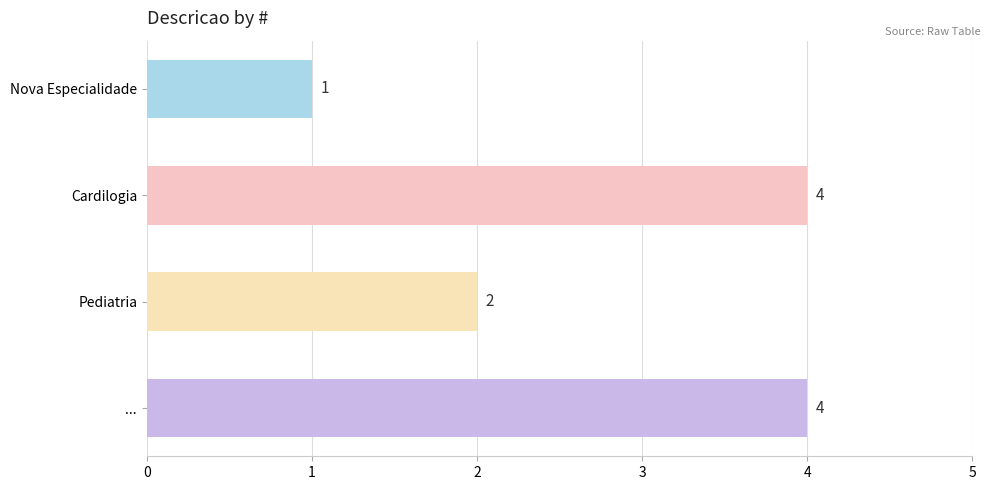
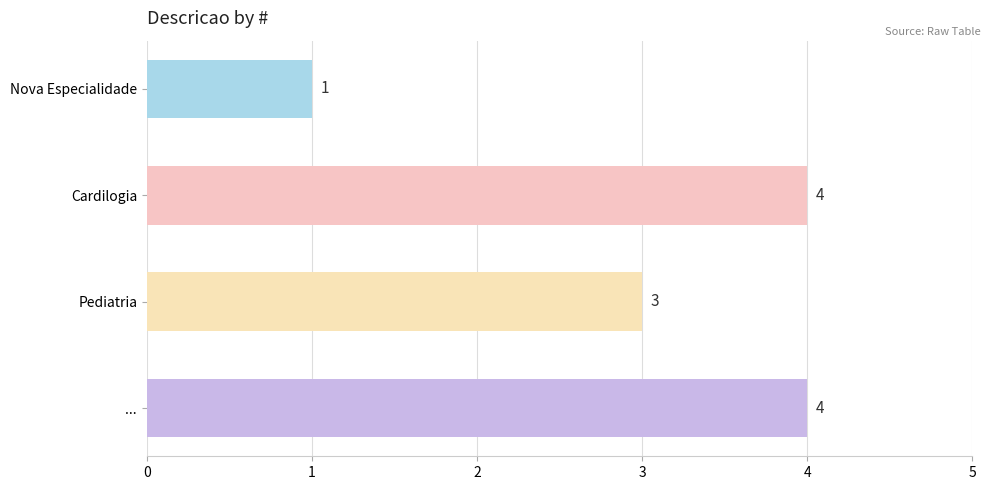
  {
    "Nova Especialidade": 1,
    "Cardilogia": 4,
-   "Pediatria": 2,
+   "Pediatria": 3,
    "...": 4
  }
